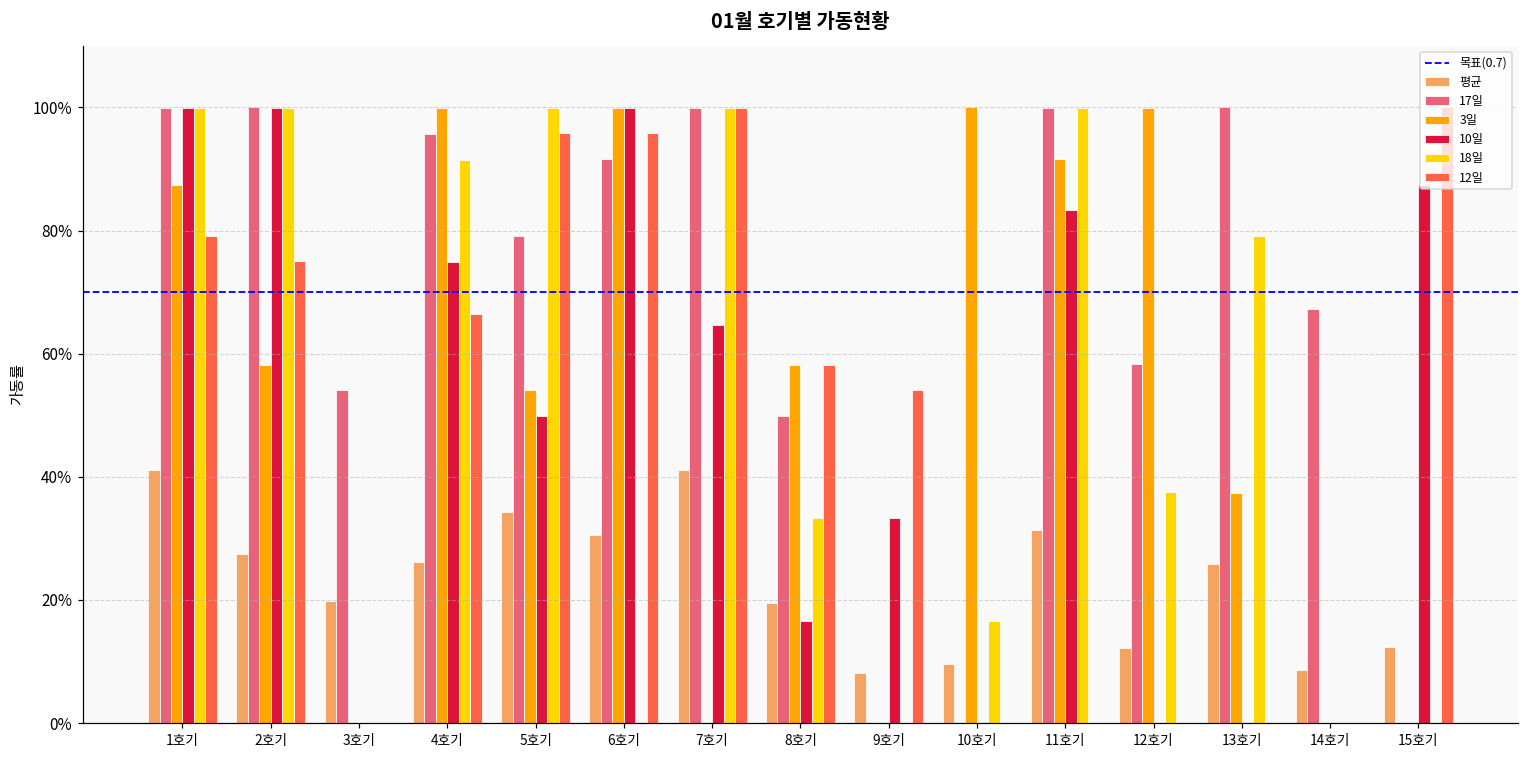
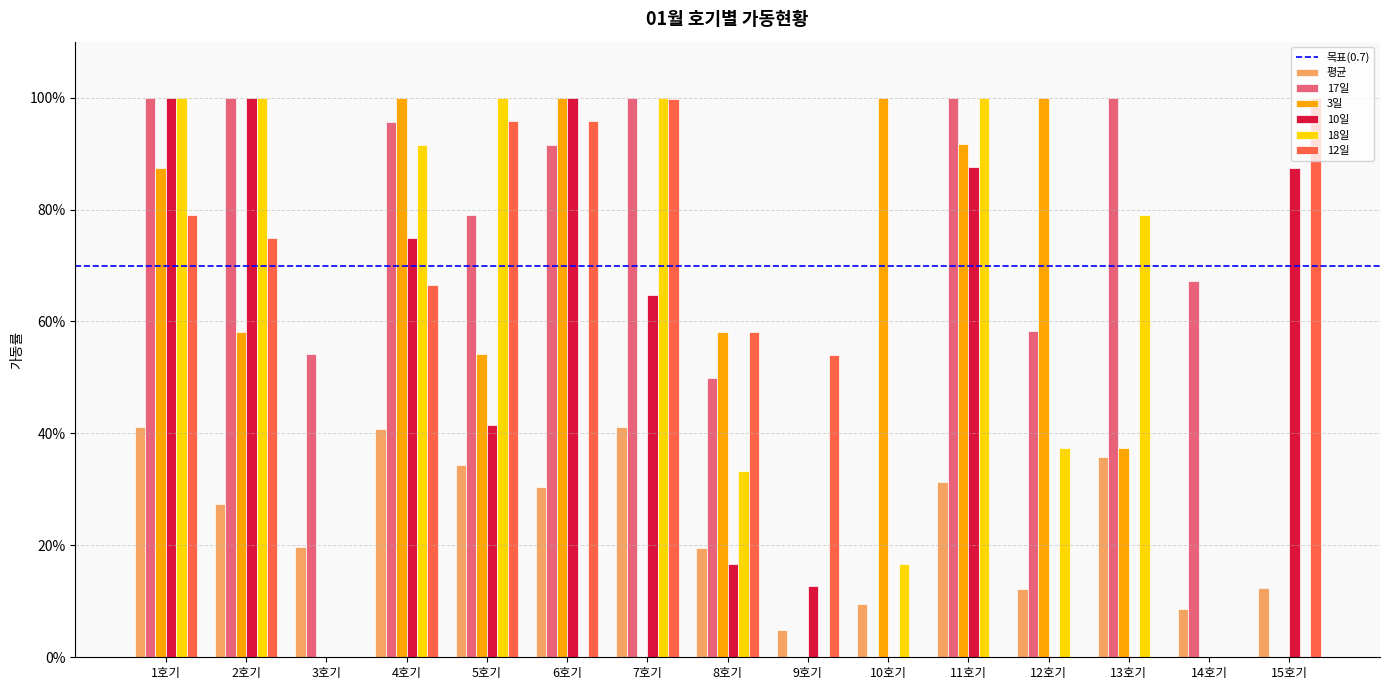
  {
    "평균": {
      "1호기": "41%",
      "2호기": "27%",
      "3호기": "20%",
-     "4호기": "26%",
+     "4호기": "41%",
      "5호기": "34%",
      "6호기": "30%",
      "7호기": "41%",
      "8호기": "19%",
-     "9호기": "8%",
+     "9호기": "5%",
      "10호기": "10%",
      "11호기": "31%",
      "12호기": "12%",
-     "13호기": "26%",
+     "13호기": "36%",
      "14호기": "9%",
      "15호기": "12%"
    },
    "10일": {
      "1호기": "100%",
      "2호기": "100%",
      "3호기": "0%",
      "4호기": "75%",
-     "5호기": "50%",
+     "5호기": "41%",
      "6호기": "100%",
      "7호기": "65%",
      "8호기": "17%",
-     "9호기": "33%",
+     "9호기": "13%",
      "10호기": "0%",
-     "11호기": "83%",
+     "11호기": "88%",
      "12호기": "0%",
      "13호기": "0%",
      "14호기": "0%",
      "15호기": "87%"
    }
  }
